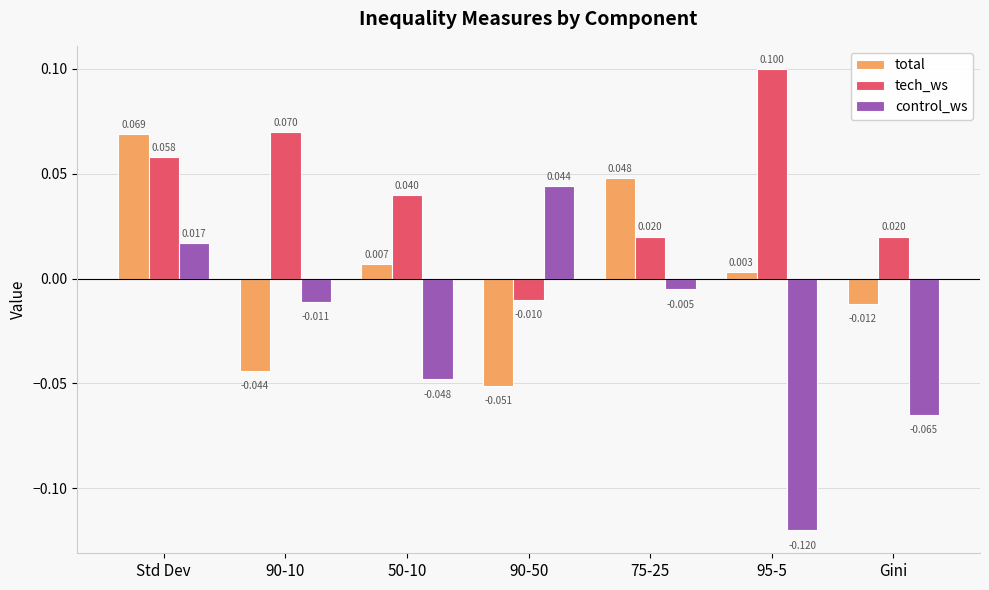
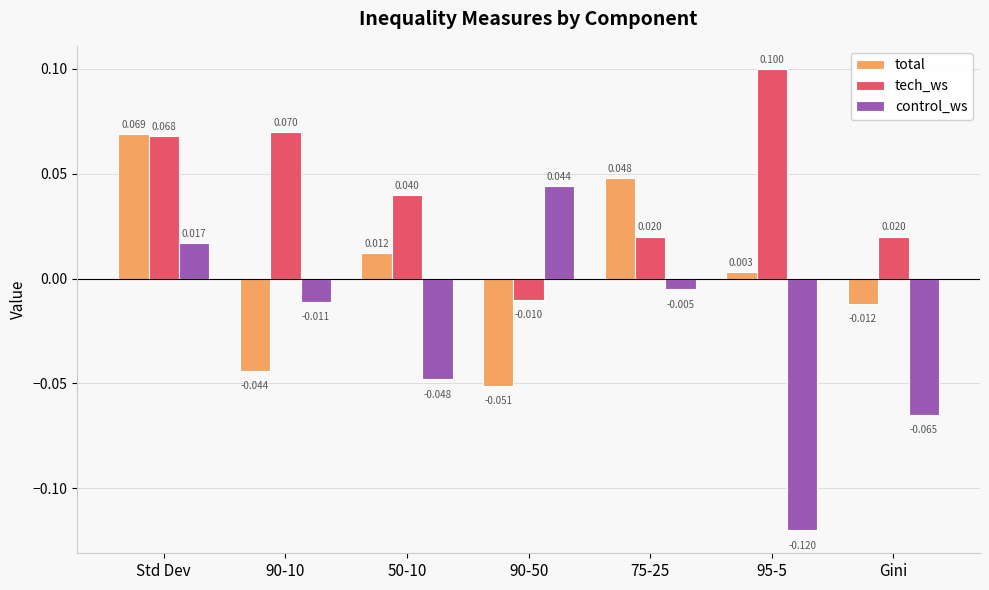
  {
    "total": {
      "Std Dev": 0.069,
      "90-10": -0.044,
-     "50-10": 0.007,
+     "50-10": 0.012,
      "90-50": -0.051,
      "75-25": 0.048,
      "95-5": 0.003,
      "Gini": -0.012
    },
    "tech_ws": {
-     "Std Dev": 0.058,
+     "Std Dev": 0.068,
      "90-10": 0.070,
      "50-10": 0.040,
      "90-50": -0.010,
      "75-25": 0.020,
      "95-5": 0.100,
      "Gini": 0.020
    },
    "control_ws": {
      "Std Dev": 0.017,
      "90-10": -0.011,
      "50-10": -0.048,
      "90-50": 0.044,
      "75-25": -0.005,
      "95-5": -0.120,
      "Gini": -0.065
    }
  }
